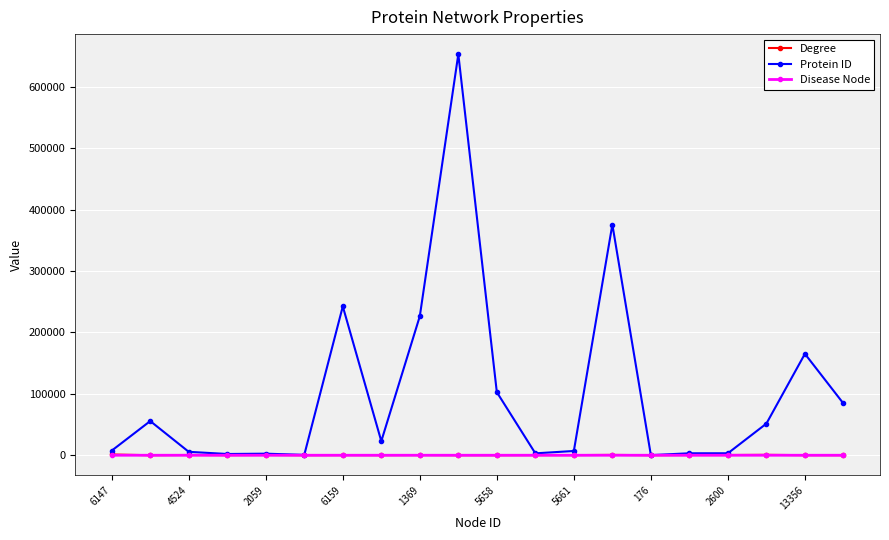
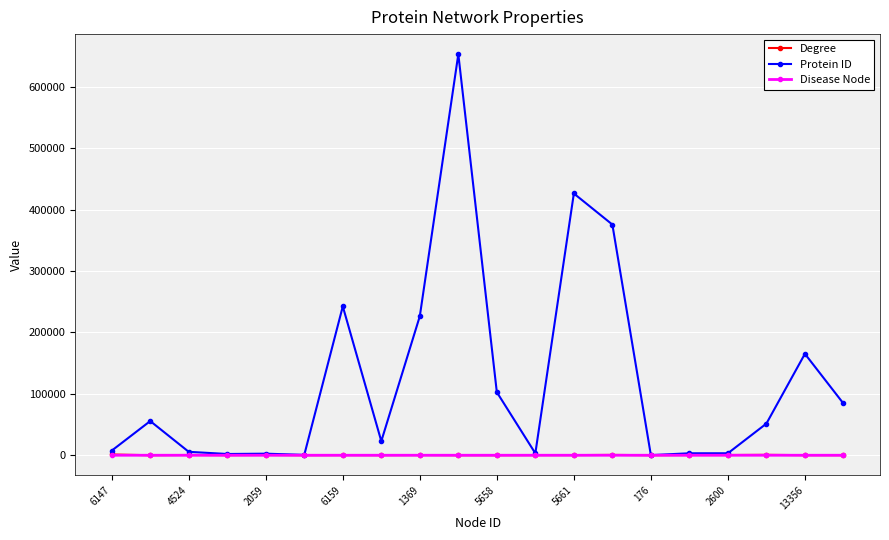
  {
    "Protein ID": {
      "6147": 10000,
      "4524": 10000,
      "6159": 240000,
      "1369": 230000,
      "5658": 100000,
-     "5661": 10000,
+     "5661": 430000,
      "13356": 170000
    }
  }
